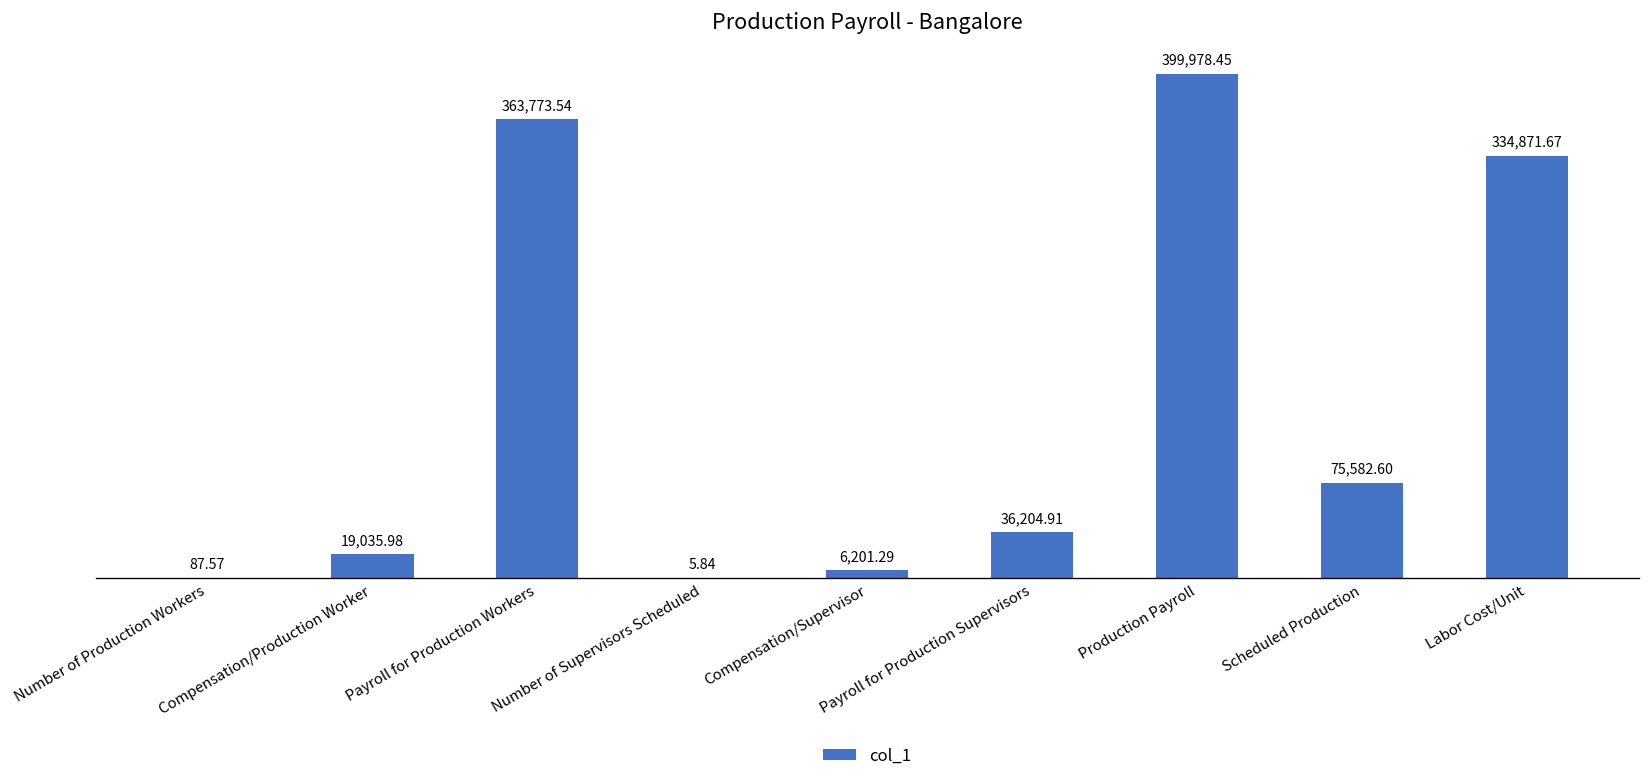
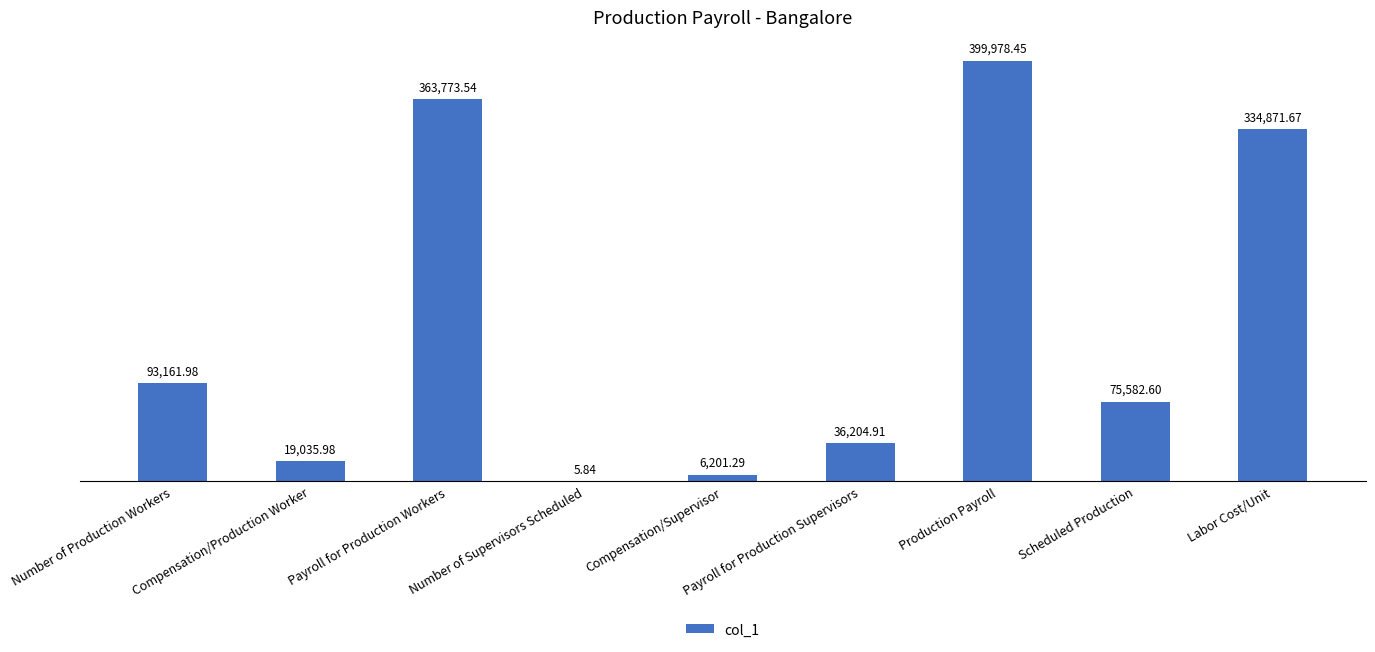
  {
-   "Number of Production Workers": "87.57",
+   "Number of Production Workers": "93,161.98",
    "Compensation/Production Worker": "19,035.98",
    "Payroll for Production Workers": "363,773.54",
    "Number of Supervisors Scheduled": "5.84",
    "Compensation/Supervisor": "6,201.29",
    "Payroll for Production Supervisors": "36,204.91",
    "Production Payroll": "399,978.45",
    "Scheduled Production": "75,582.60",
    "Labor Cost/Unit": "334,871.67"
  }
